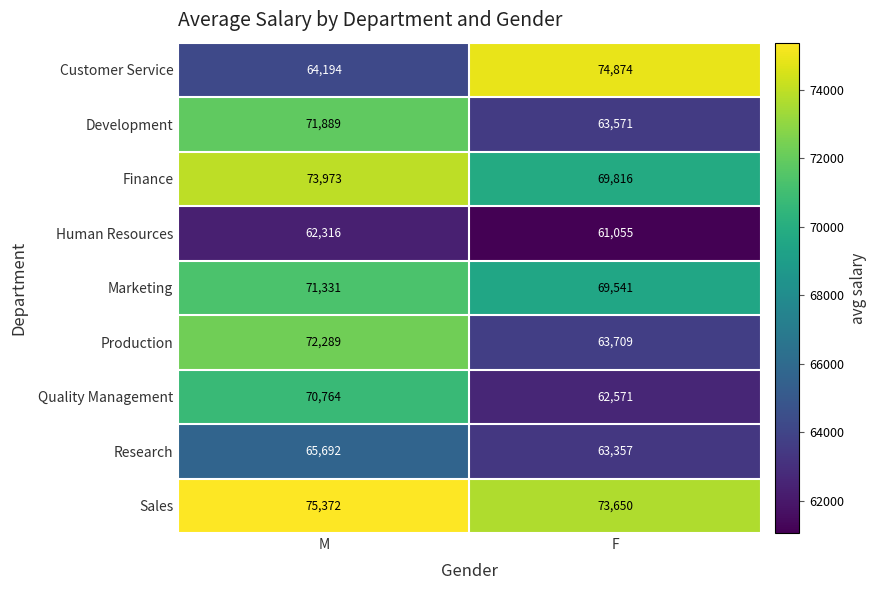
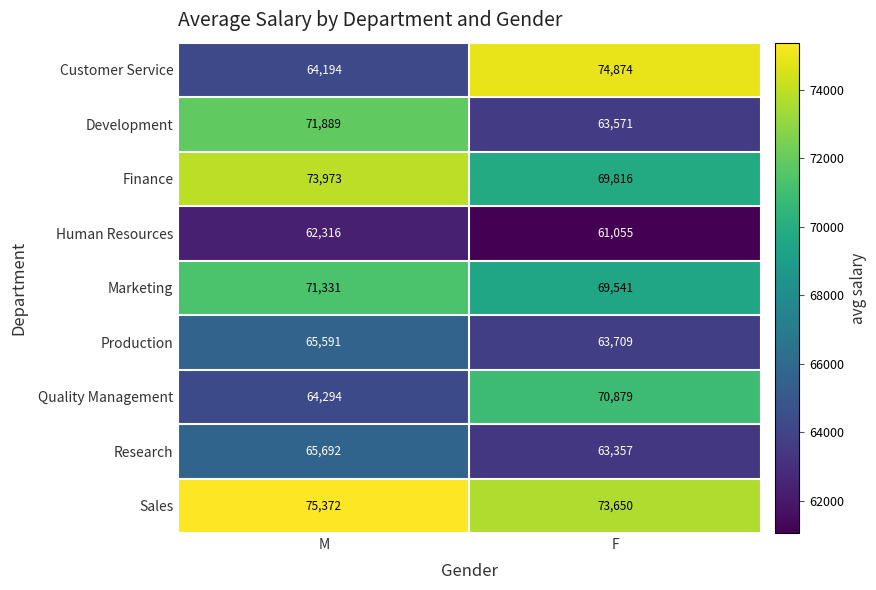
  {
    "Customer Service": {
      "M": "64,194",
      "F": "74,874"
    },
    "Development": {
      "M": "71,889",
      "F": "63,571"
    },
    "Finance": {
      "M": "73,973",
      "F": "69,816"
    },
    "Human Resources": {
      "M": "62,316",
      "F": "61,055"
    },
    "Marketing": {
      "M": "71,331",
      "F": "69,541"
    },
    "Production": {
-     "M": "72,289",
+     "M": "65,591",
      "F": "63,709"
    },
    "Quality Management": {
-     "M": "70,764",
-     "F": "62,571"
+     "M": "64,294",
+     "F": "70,879"
    },
    "Research": {
      "M": "65,692",
      "F": "63,357"
    },
    "Sales": {
      "M": "75,372",
      "F": "73,650"
    }
  }
